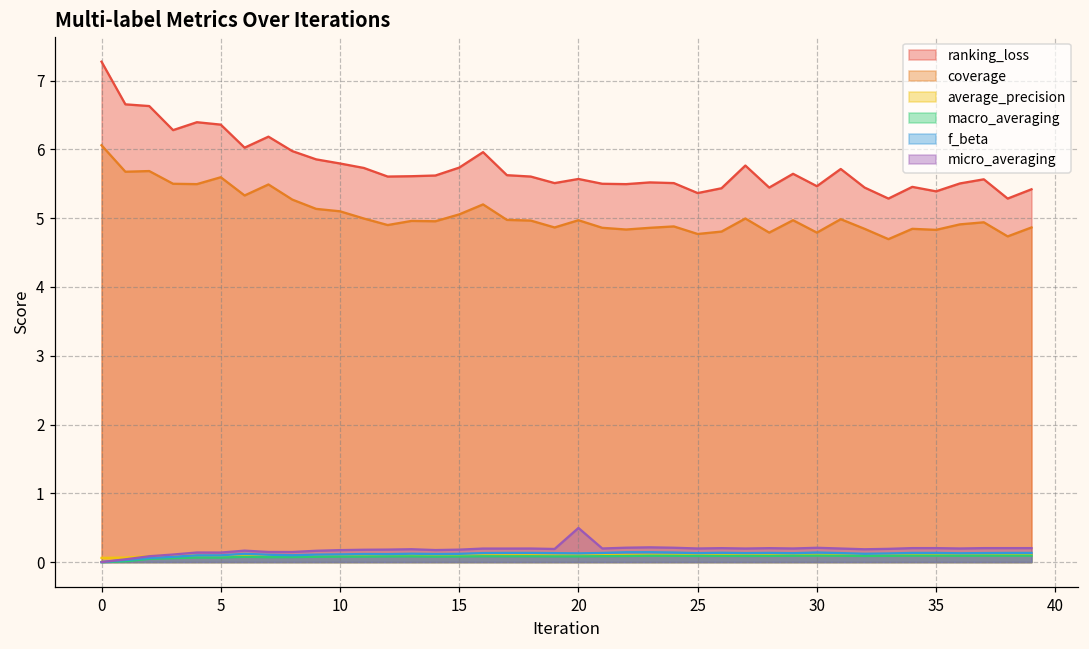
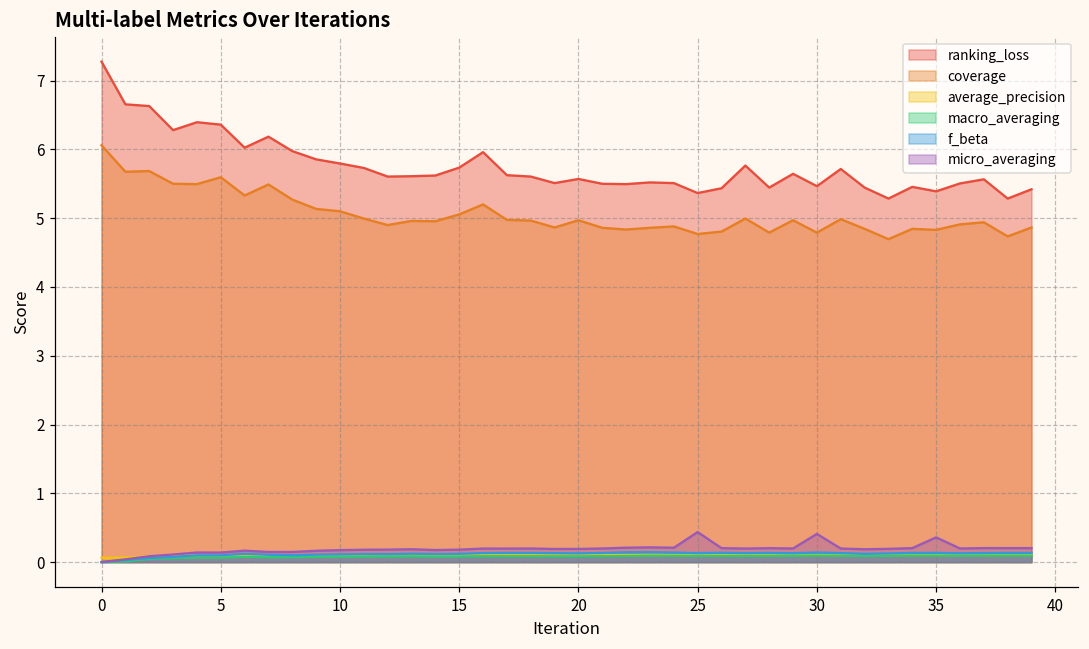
  {
    "micro_averaging": {
      "10": 0.2,
      "15": 0.2,
-     "20": 0.5,
-     "25": 0.2,
-     "30": 0.2,
-     "35": 0.2
+     "20": 0.2,
+     "25": 0.4,
+     "30": 0.4,
+     "35": 0.4
    }
  }
